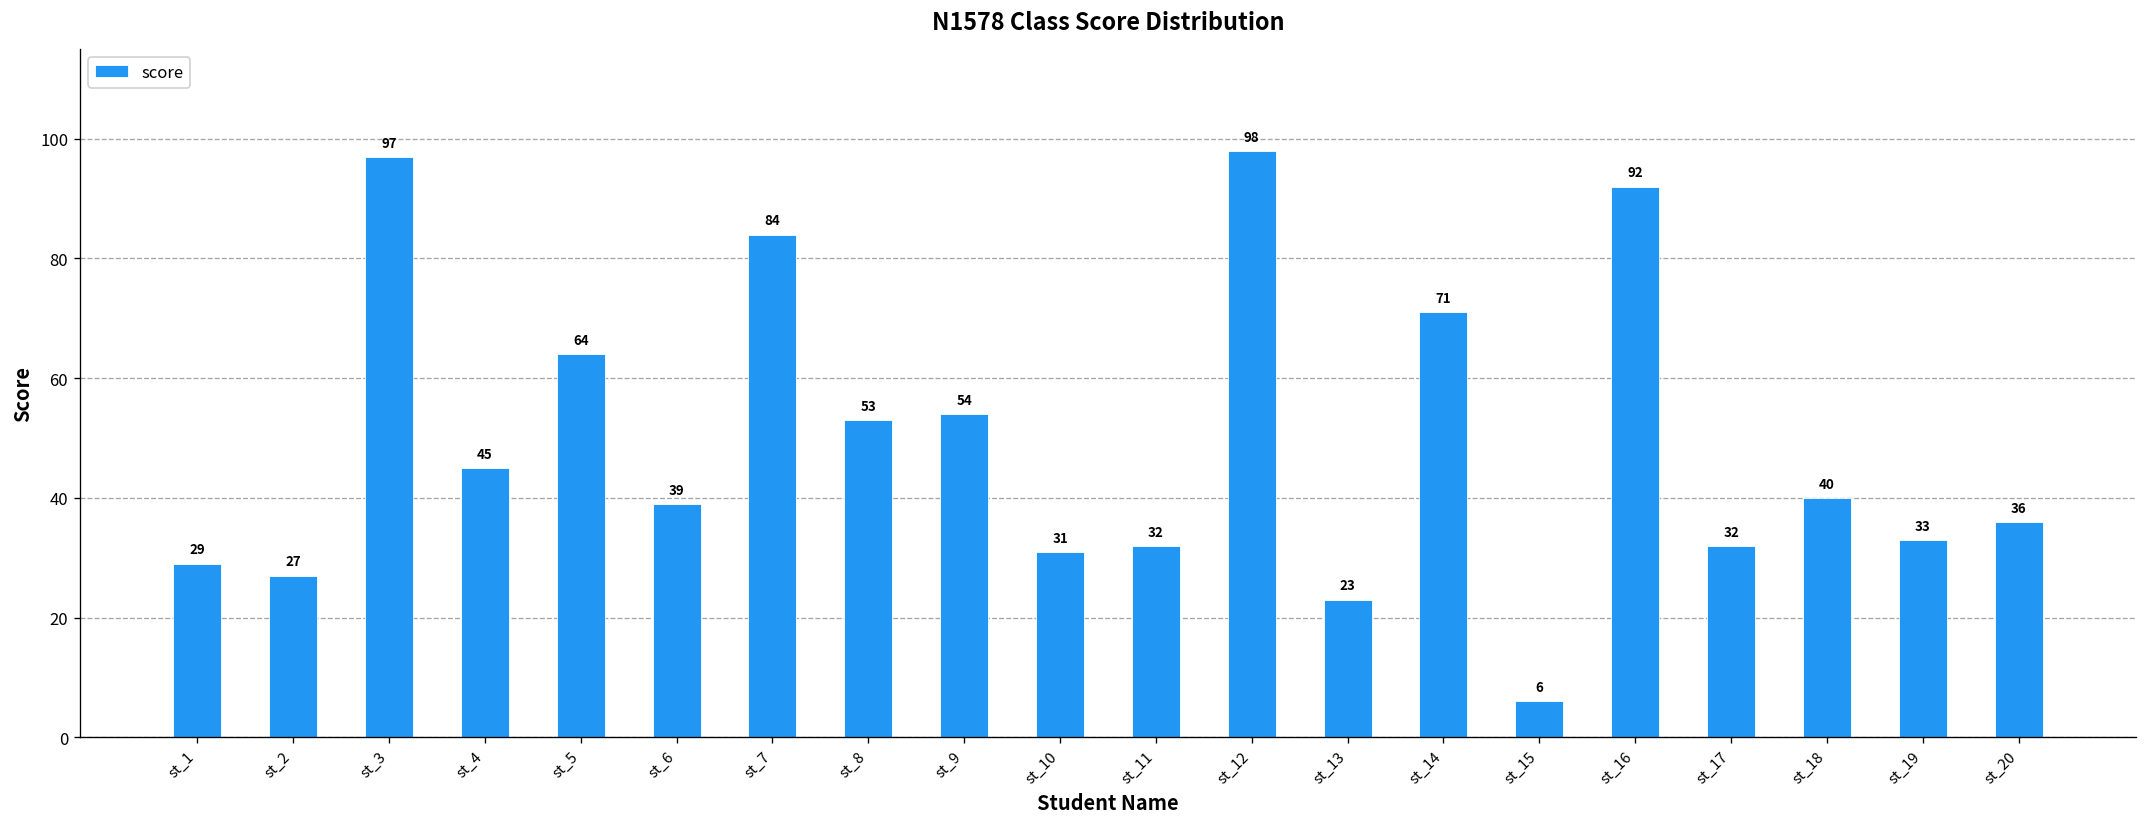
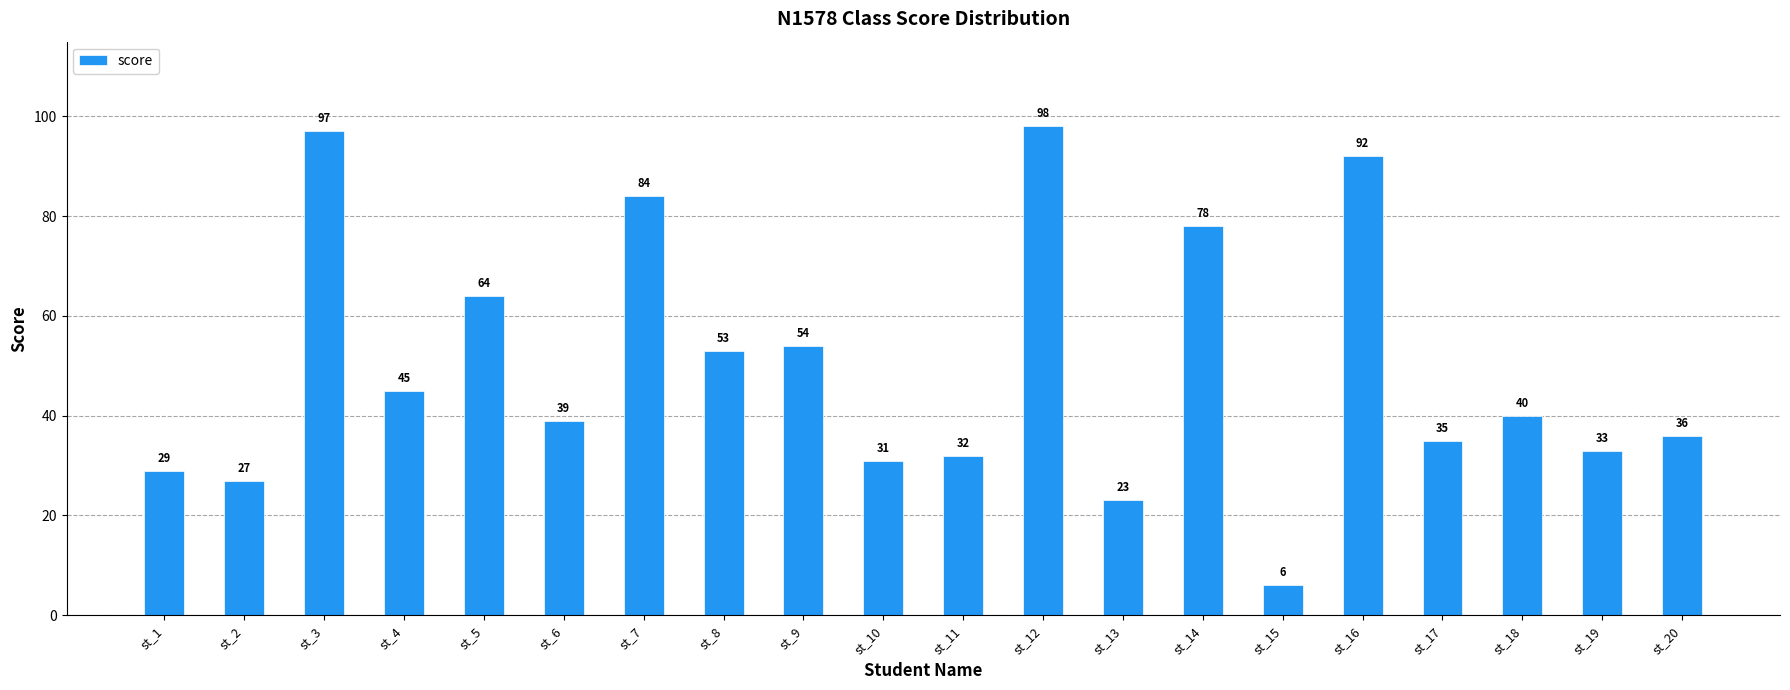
  {
    "st_1": 29,
    "st_2": 27,
    "st_3": 97,
    "st_4": 45,
    "st_5": 64,
    "st_6": 39,
    "st_7": 84,
    "st_8": 53,
    "st_9": 54,
    "st_10": 31,
    "st_11": 32,
    "st_12": 98,
    "st_13": 23,
-   "st_14": 71,
+   "st_14": 78,
    "st_15": 6,
    "st_16": 92,
-   "st_17": 32,
+   "st_17": 35,
    "st_18": 40,
    "st_19": 33,
    "st_20": 36
  }
